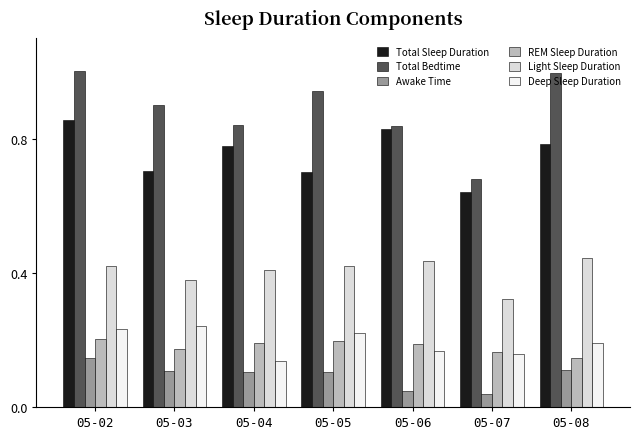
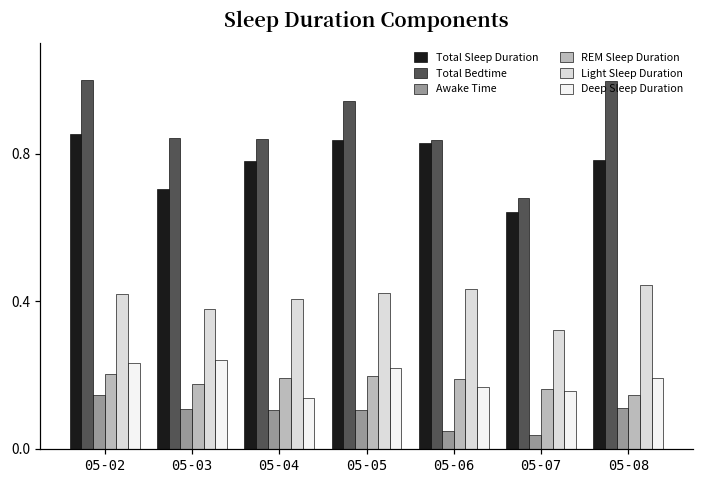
  {
    "Total Sleep Duration": {
      "05-02": 0.85,
      "05-03": 0.70,
      "05-04": 0.78,
-     "05-05": 0.70,
+     "05-05": 0.84,
      "05-06": 0.83,
      "05-07": 0.64,
      "05-08": 0.78
    },
    "Total Bedtime": {
      "05-02": 1.00,
-     "05-03": 0.90,
+     "05-03": 0.84,
      "05-04": 0.84,
      "05-05": 0.94,
      "05-06": 0.84,
      "05-07": 0.68,
      "05-08": 1.00
    }
  }
